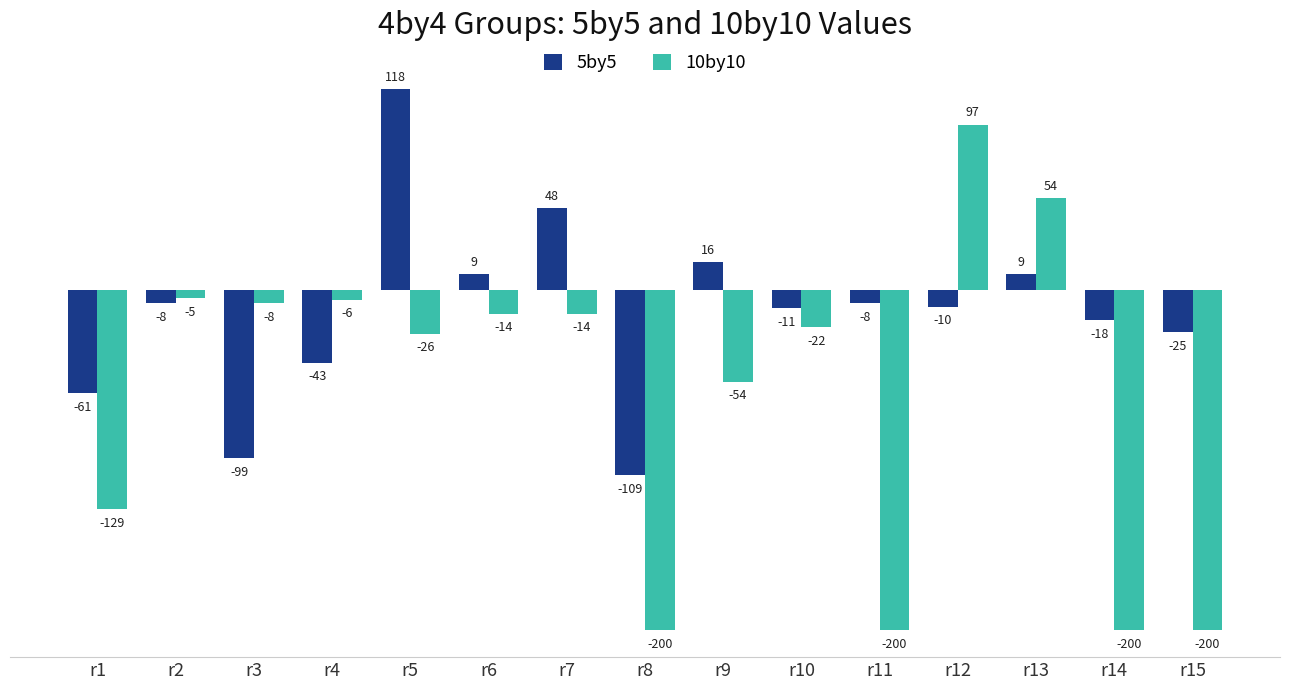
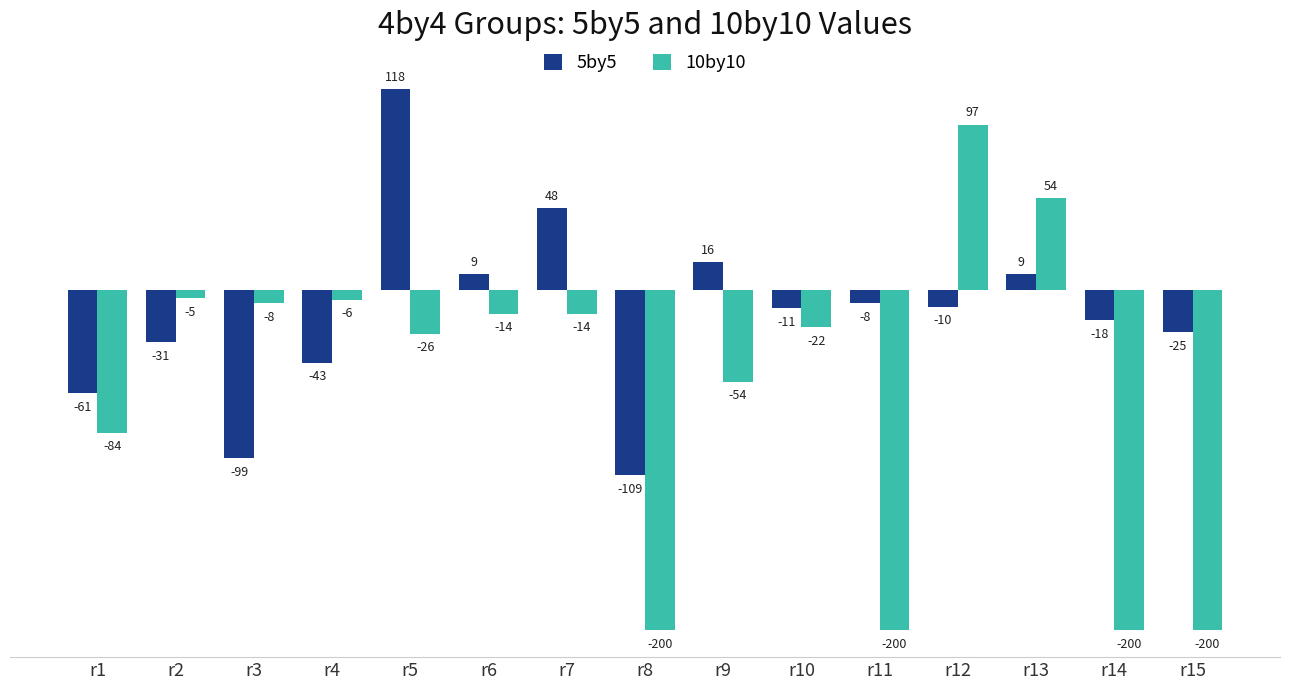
  {
    "5by5": {
      "r1": -61,
-     "r2": -8,
+     "r2": -31,
      "r3": -99,
      "r4": -43,
      "r5": 118,
      "r6": 9,
      "r7": 48,
      "r8": -109,
      "r9": 16,
      "r10": -11,
      "r11": -8,
      "r12": -10,
      "r13": 9,
      "r14": -18,
      "r15": -25
    },
    "10by10": {
-     "r1": -129,
+     "r1": -84,
      "r2": -5,
      "r3": -8,
      "r4": -6,
      "r5": -26,
      "r6": -14,
      "r7": -14,
      "r8": -200,
      "r9": -54,
      "r10": -22,
      "r11": -200,
      "r12": 97,
      "r13": 54,
      "r14": -200,
      "r15": -200
    }
  }
